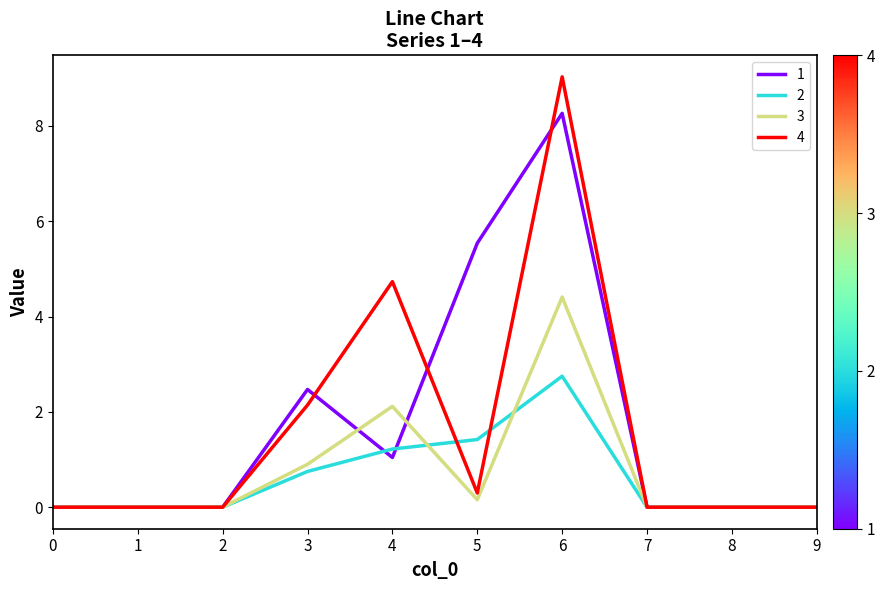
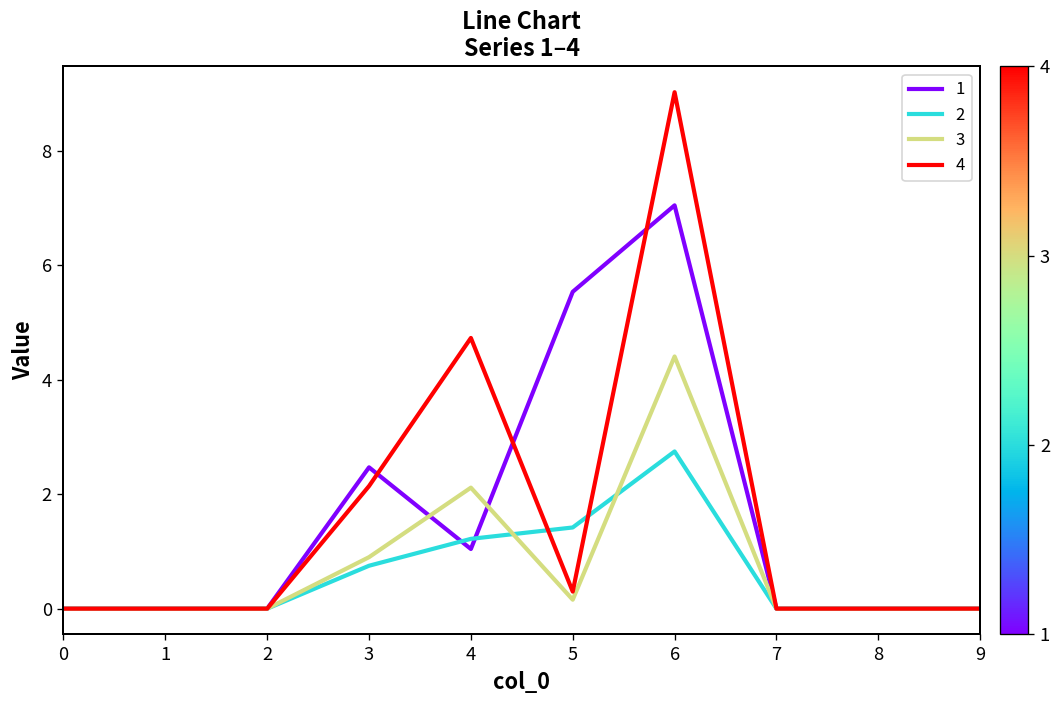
  {
    "1": {
      "3": 2.5,
      "4": 1.0,
      "5": 5.5,
-     "6": 8.3
+     "6": 7.0
    },
    "2": {
      "3": 0.7,
      "4": 1.2,
      "5": 1.4,
      "6": 2.7
    },
    "3": {
      "3": 0.9,
      "4": 2.1,
      "5": 0.2,
      "6": 4.4
    },
    "4": {
      "3": 2.1,
      "4": 4.7,
      "5": 0.3,
      "6": 9.0
    }
  }
